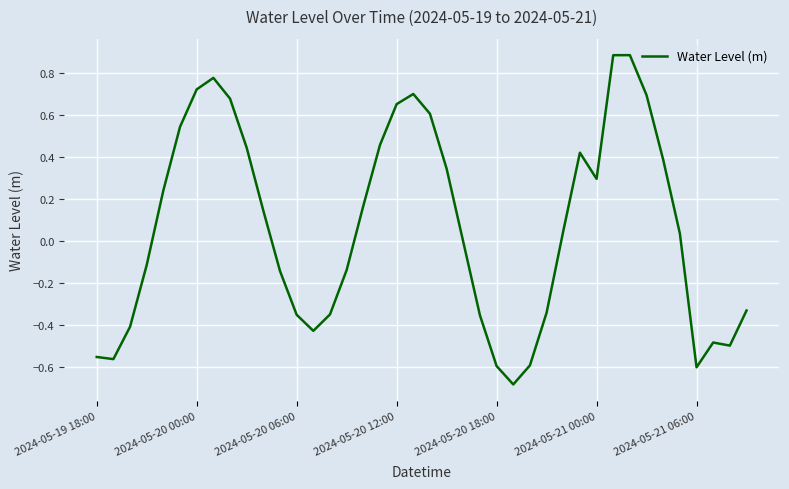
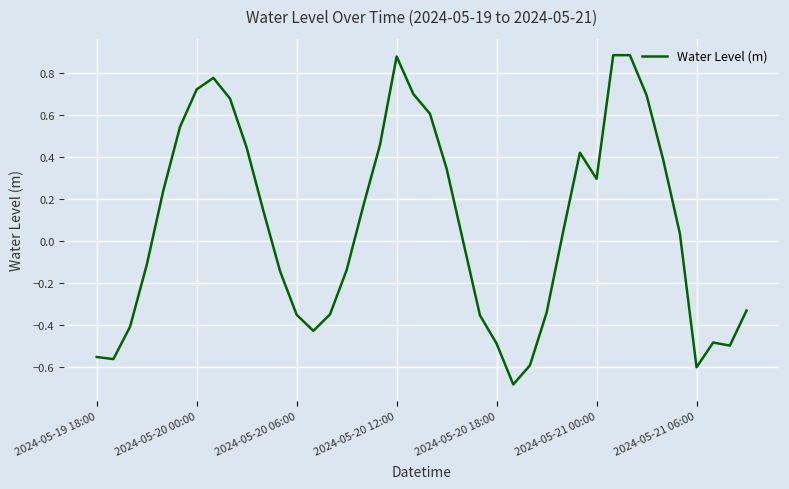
  {
    "2024-05-19 18:00": -0.55,
    "2024-05-20 00:00": 0.72,
    "2024-05-20 06:00": -0.35,
-   "2024-05-20 12:00": 0.65,
-   "2024-05-20 18:00": -0.60,
+   "2024-05-20 12:00": 0.88,
+   "2024-05-20 18:00": -0.49,
    "2024-05-21 00:00": 0.30,
    "2024-05-21 06:00": -0.60
  }
